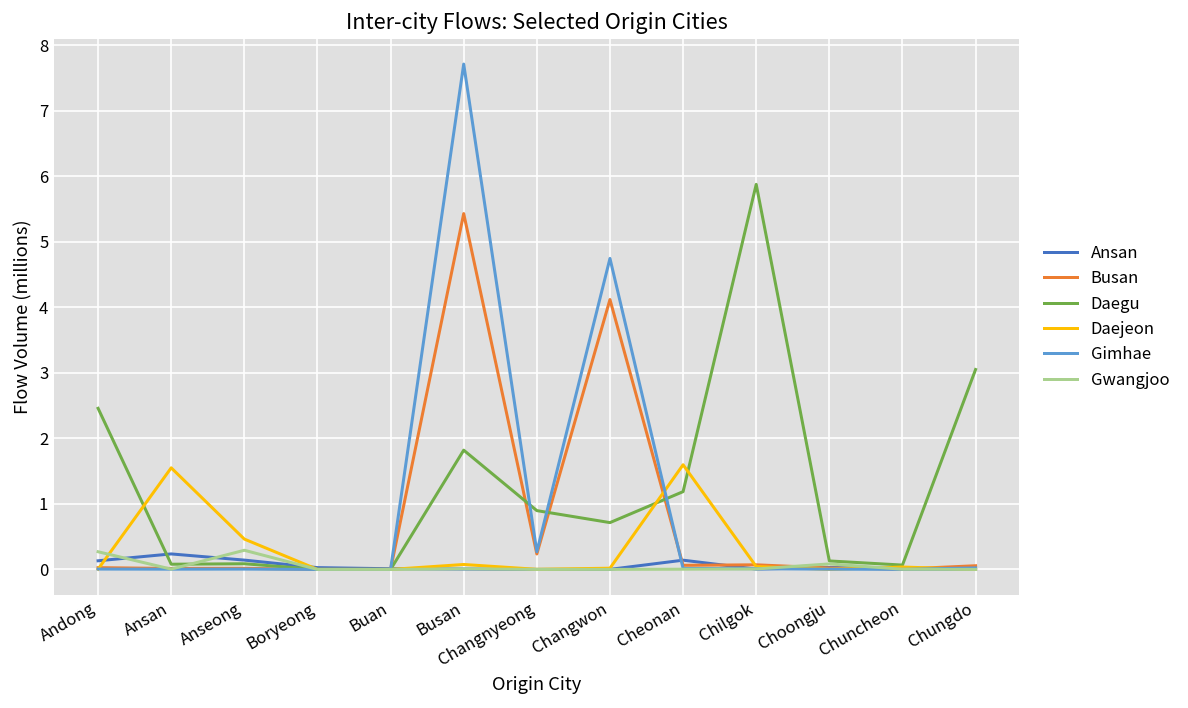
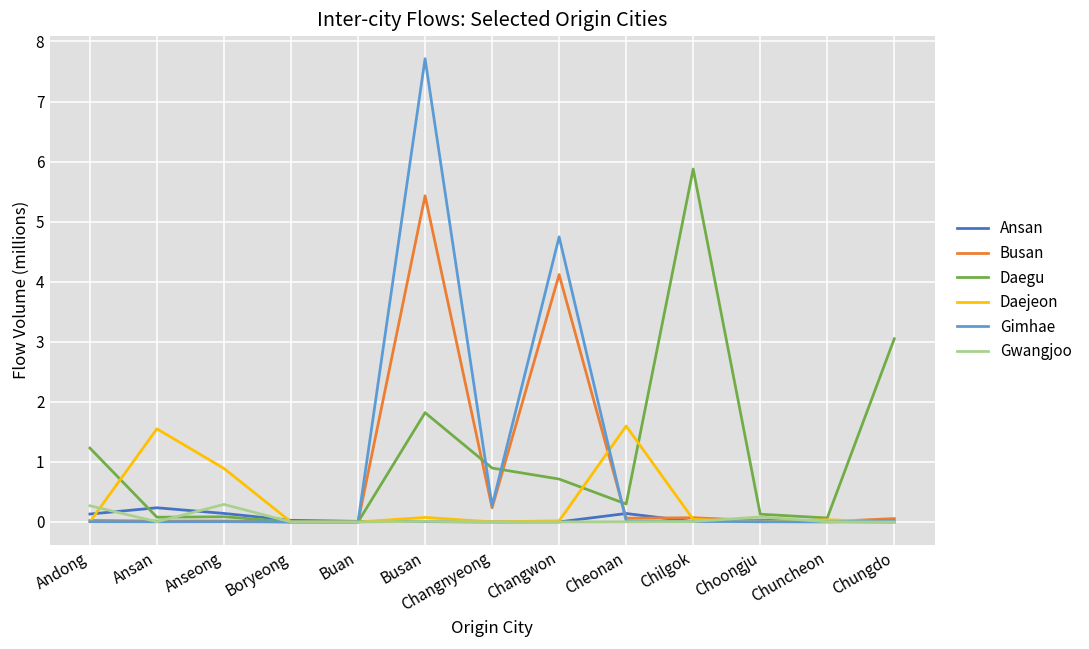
  {
    "Busan": {
      "Busan": 5.4,
      "Changwon": 4.1,
      "Cheonan": 0.1
    },
    "Daegu": {
-     "Andong": 2.5,
+     "Andong": 1.2,
      "Ansan": 0.1,
      "Anseong": 0.1,
      "Busan": 1.8,
      "Changnyeong": 0.9,
      "Changwon": 0.7,
-     "Cheonan": 1.2,
+     "Cheonan": 0.3,
      "Chilgok": 5.9,
      "Chungdo": 3.1
    },
    "Daejeon": {
      "Ansan": 1.6,
-     "Anseong": 0.5,
+     "Anseong": 0.9,
      "Busan": 0.1,
      "Cheonan": 1.6
    },
    "Gwangjoo": {
      "Andong": 0.3,
      "Anseong": 0.3
    }
  }
